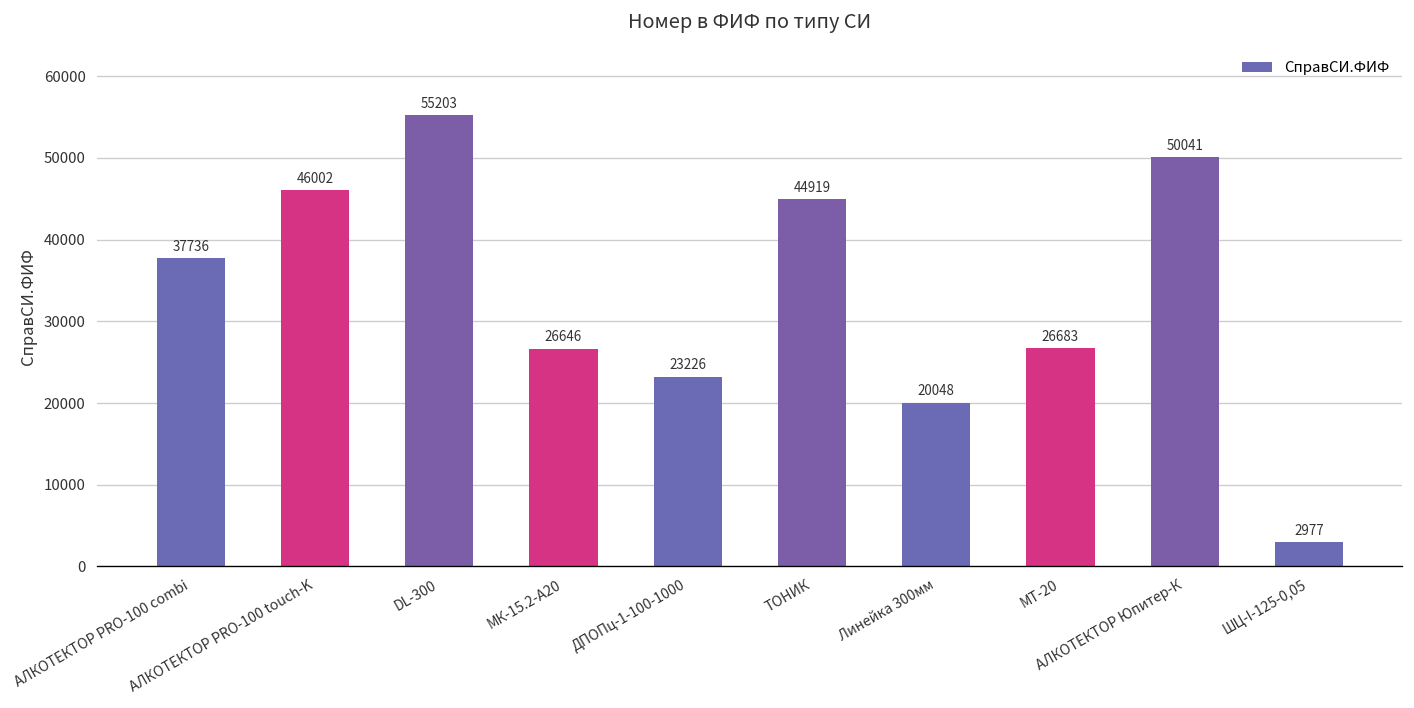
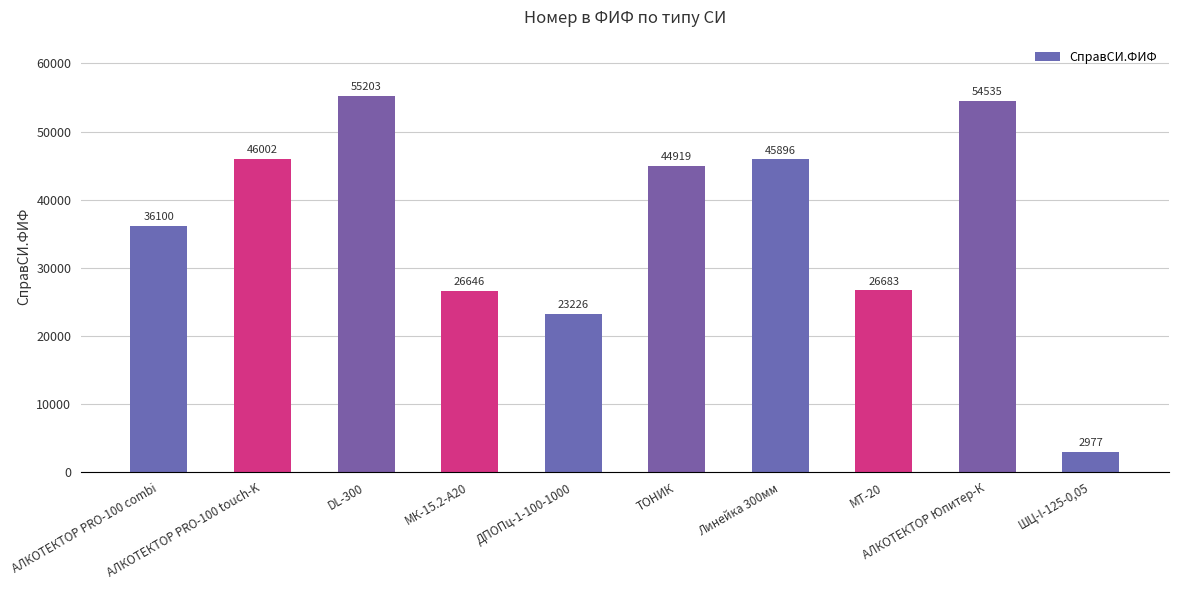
  {
-   "АЛКОТЕКТОР PRO-100 combi": 37736,
+   "АЛКОТЕКТОР PRO-100 combi": 36100,
    "АЛКОТЕКТОР PRO-100 touch-K": 46002,
    "DL-300": 55203,
    "МК-15.2-А20": 26646,
    "ДПОПц-1-100-1000": 23226,
    "ТОНИК": 44919,
-   "Линейка 300мм": 20048,
+   "Линейка 300мм": 45896,
    "MT-20": 26683,
-   "АЛКОТЕКТОР Юпитер-К": 50041,
+   "АЛКОТЕКТОР Юпитер-К": 54535,
    "ШЦ-I-125-0,05": 2977
  }
